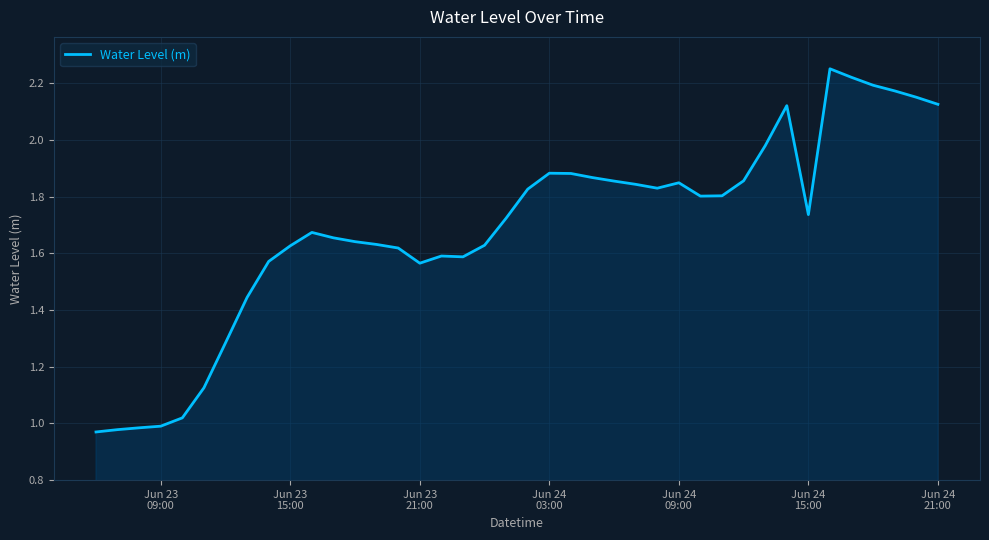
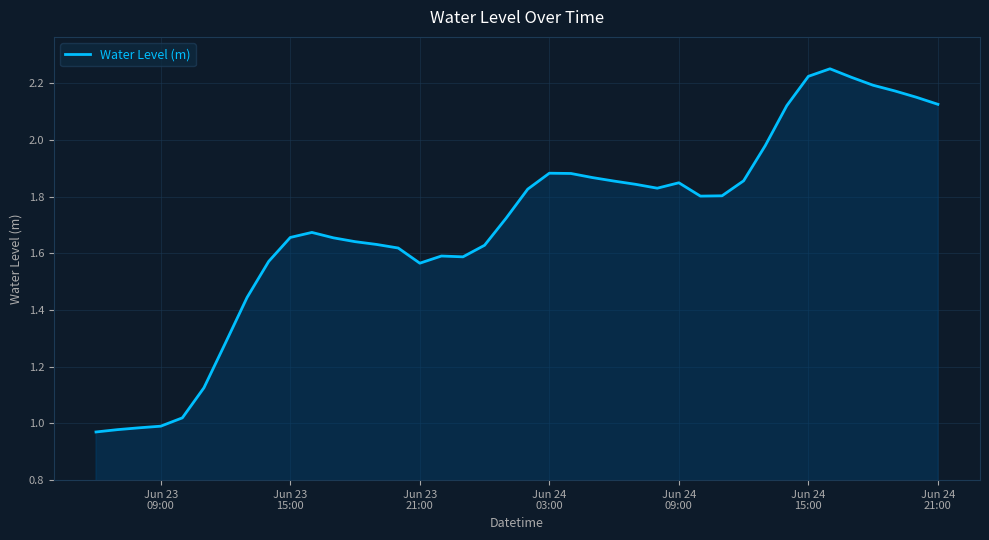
  {
    "Jun 23 09:00": 0.99,
-   "Jun 23 15:00": 1.63,
+   "Jun 23 15:00": 1.66,
    "Jun 23 21:00": 1.57,
    "Jun 24 03:00": 1.88,
    "Jun 24 09:00": 1.85,
-   "Jun 24 15:00": 1.74,
+   "Jun 24 15:00": 2.22,
    "Jun 24 21:00": 2.13
  }
